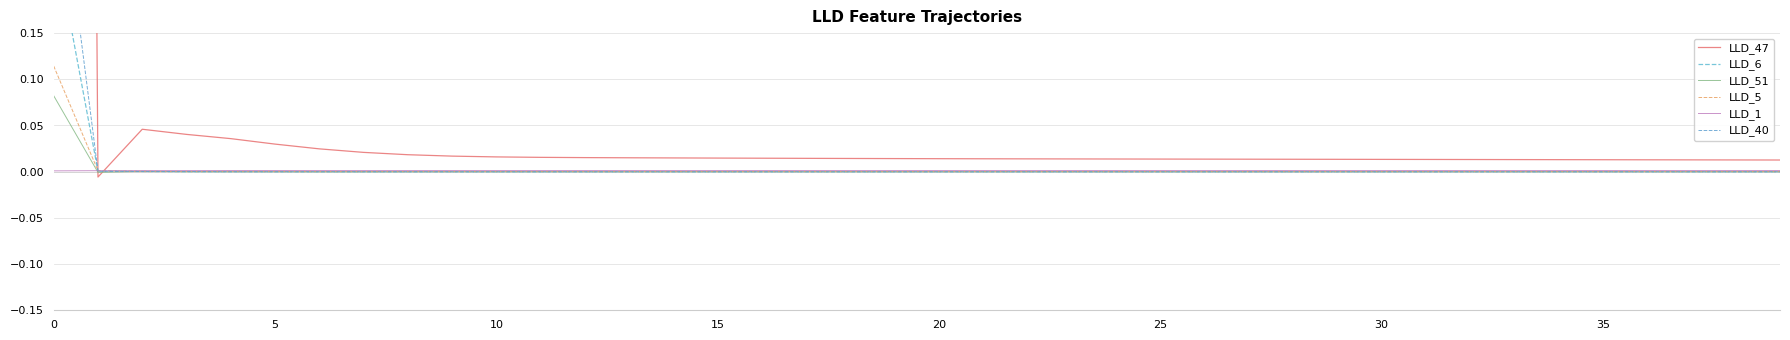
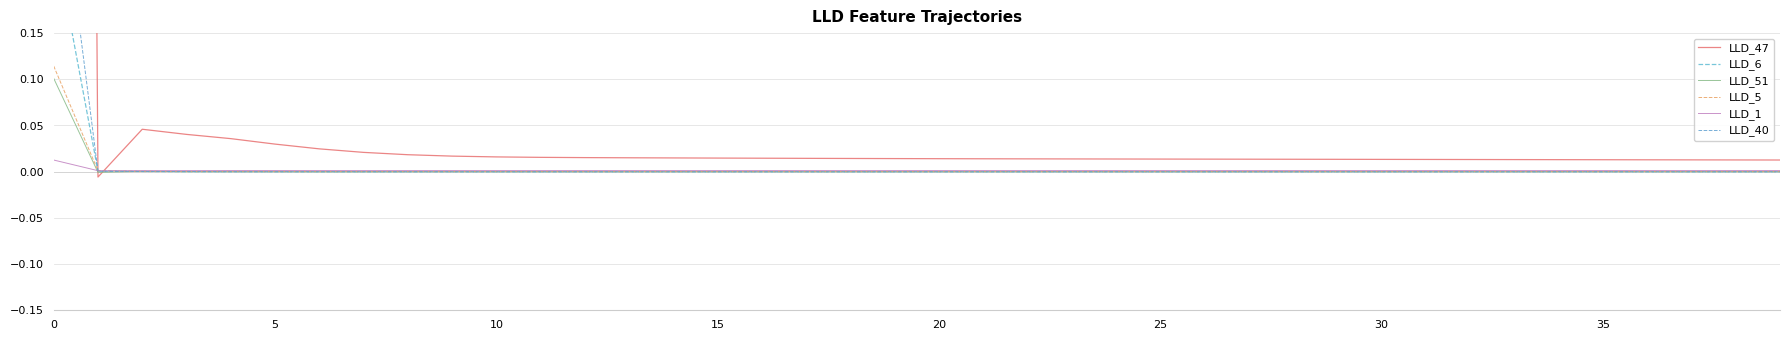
  {
    "LLD_51": {
-     "0": 0.08
+     "0": 0.10
    },
    "LLD_1": {
-     "0": 0.00
+     "0": 0.01
    }
  }
